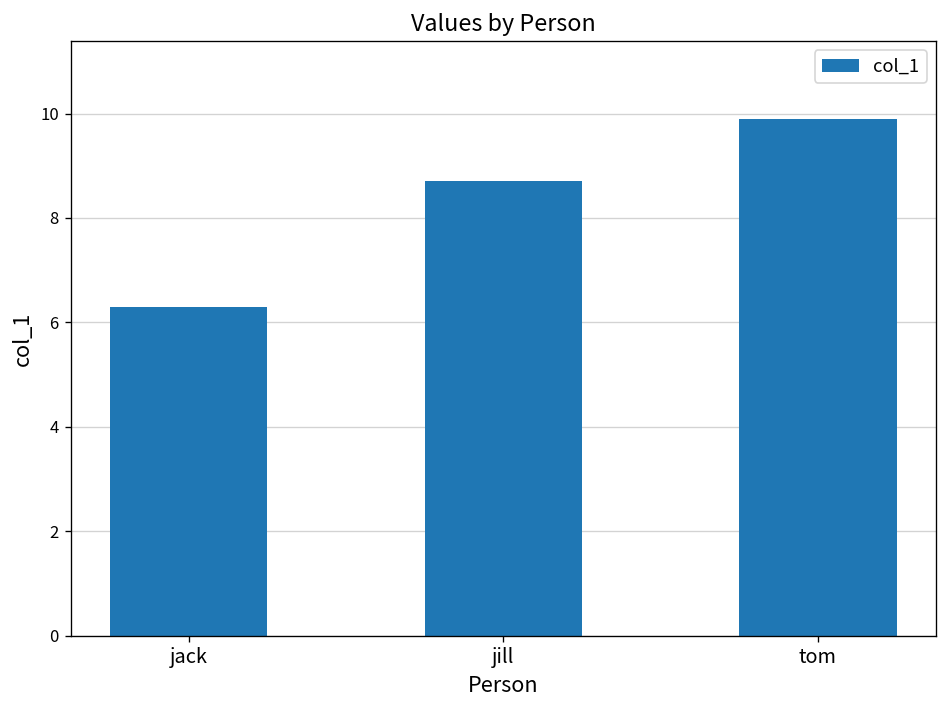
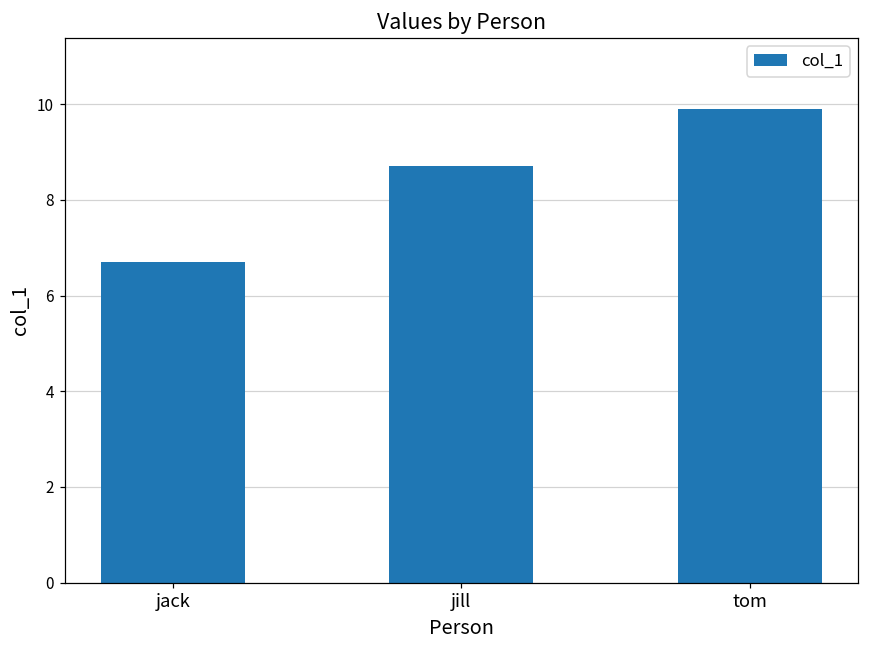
  {
-   "jack": 6.3,
+   "jack": 6.7,
    "jill": 8.7,
    "tom": 9.9
  }
